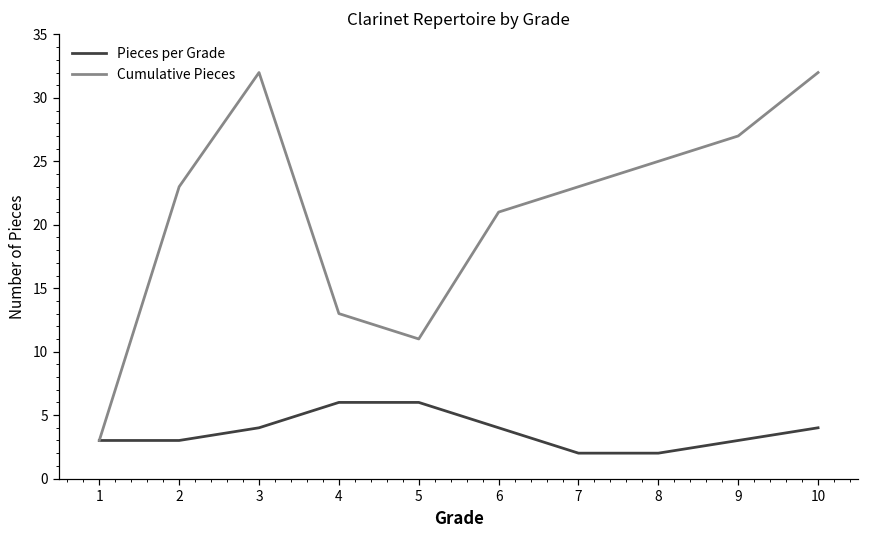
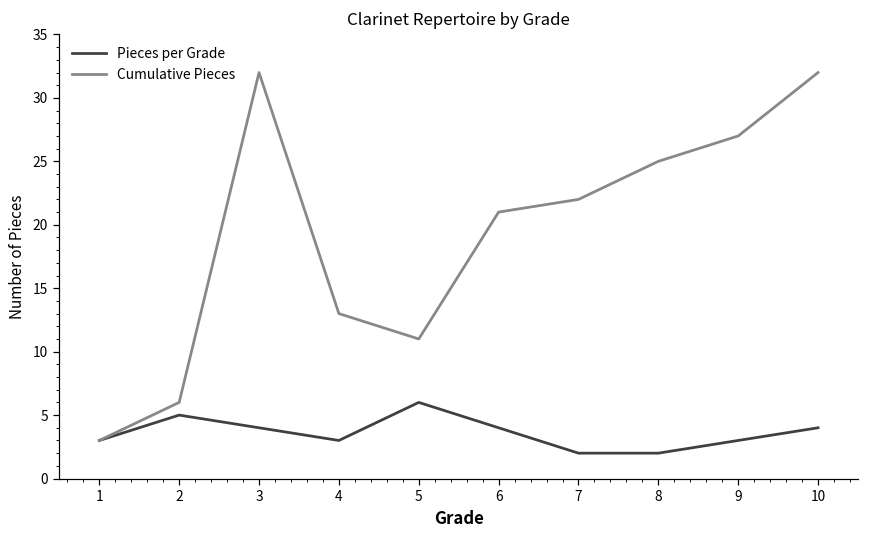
  {
    "Pieces per Grade": {
-     "2": 3,
+     "2": 5,
      "3": 4,
-     "4": 6,
+     "4": 3,
      "5": 6,
      "6": 4,
      "7": 2,
      "8": 2,
      "9": 3,
      "10": 4
    },
    "Cumulative Pieces": {
-     "2": 23,
+     "2": 6,
      "3": 32,
      "4": 13,
      "5": 11,
      "6": 21,
-     "7": 23,
+     "7": 22,
      "8": 25,
      "9": 27,
      "10": 32
    }
  }
